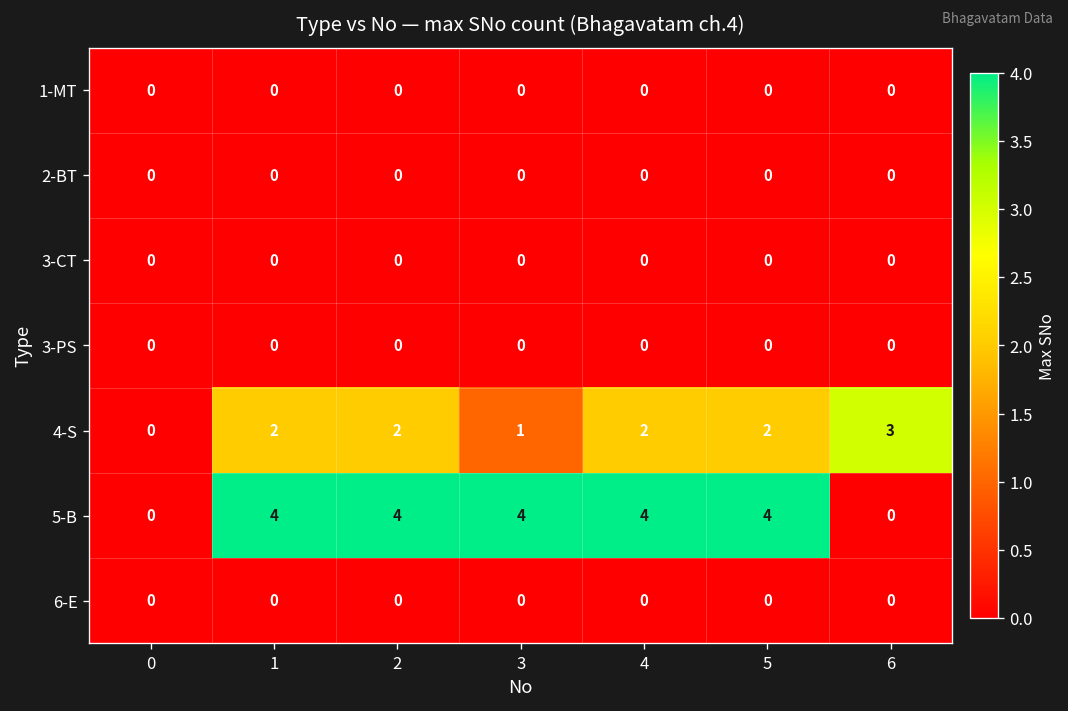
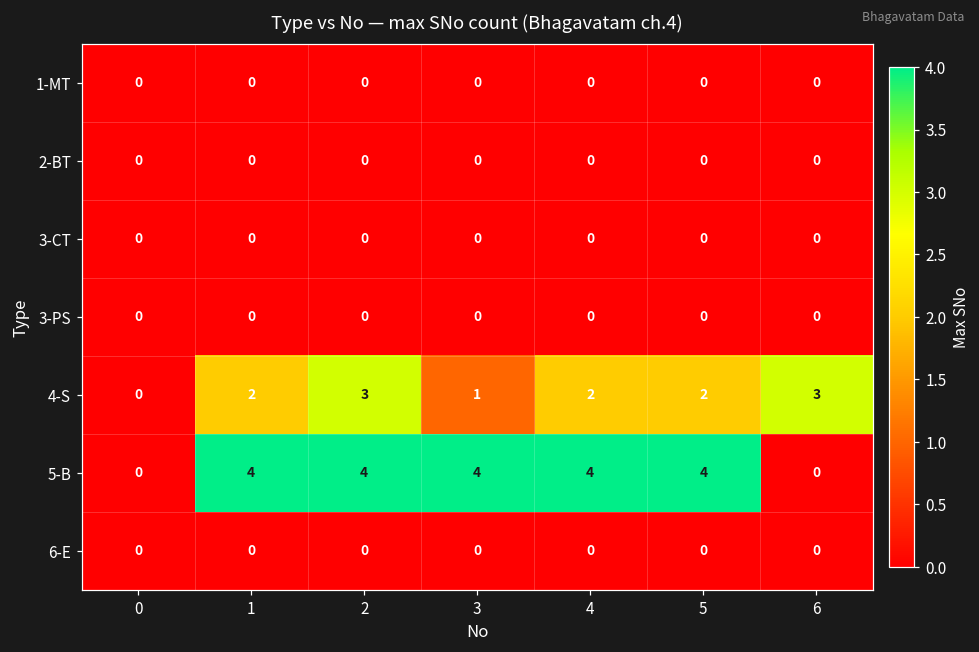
  {
    "1-MT": {
      "0": 0,
      "1": 0,
      "2": 0,
      "3": 0,
      "4": 0,
      "5": 0,
      "6": 0
    },
    "2-BT": {
      "0": 0,
      "1": 0,
      "2": 0,
      "3": 0,
      "4": 0,
      "5": 0,
      "6": 0
    },
    "3-CT": {
      "0": 0,
      "1": 0,
      "2": 0,
      "3": 0,
      "4": 0,
      "5": 0,
      "6": 0
    },
    "3-PS": {
      "0": 0,
      "1": 0,
      "2": 0,
      "3": 0,
      "4": 0,
      "5": 0,
      "6": 0
    },
    "4-S": {
      "0": 0,
      "1": 2,
-     "2": 2,
+     "2": 3,
      "3": 1,
      "4": 2,
      "5": 2,
      "6": 3
    },
    "5-B": {
      "0": 0,
      "1": 4,
      "2": 4,
      "3": 4,
      "4": 4,
      "5": 4,
      "6": 0
    },
    "6-E": {
      "0": 0,
      "1": 0,
      "2": 0,
      "3": 0,
      "4": 0,
      "5": 0,
      "6": 0
    }
  }
